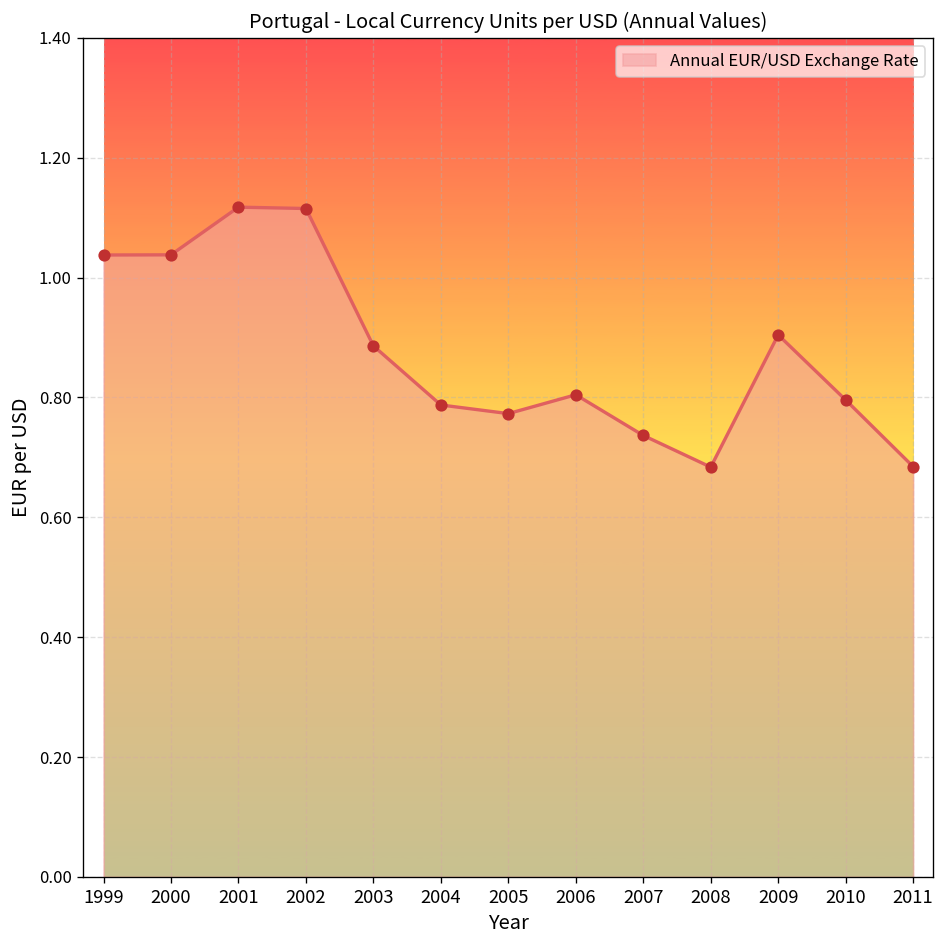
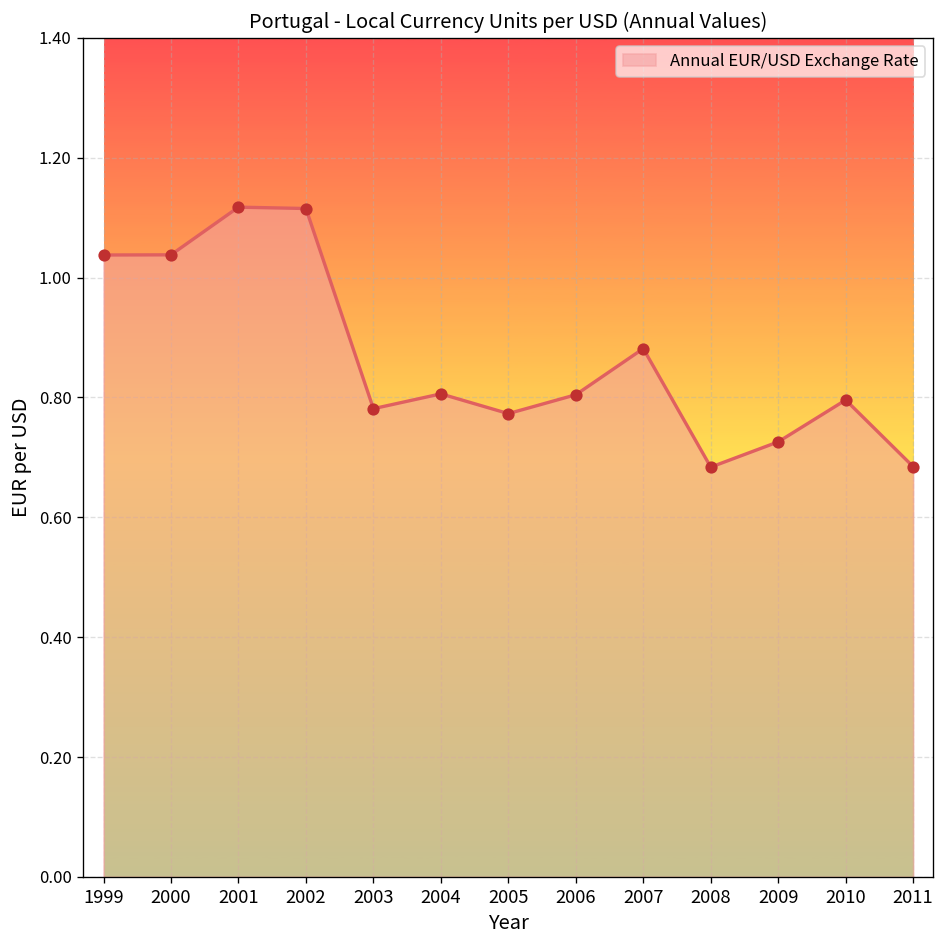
  {
    "1999": 1.04,
    "2000": 1.04,
    "2001": 1.12,
    "2002": 1.12,
-   "2003": 0.89,
-   "2004": 0.79,
+   "2003": 0.78,
+   "2004": 0.81,
    "2005": 0.77,
    "2006": 0.80,
-   "2007": 0.74,
+   "2007": 0.88,
    "2008": 0.68,
-   "2009": 0.90,
+   "2009": 0.73,
    "2010": 0.80,
    "2011": 0.68
  }
